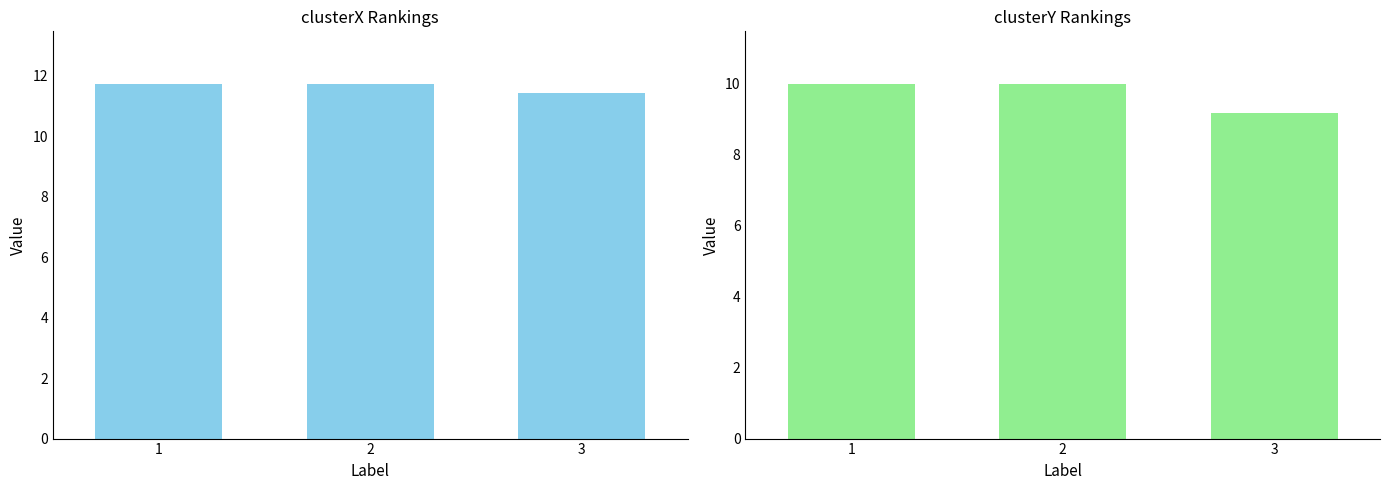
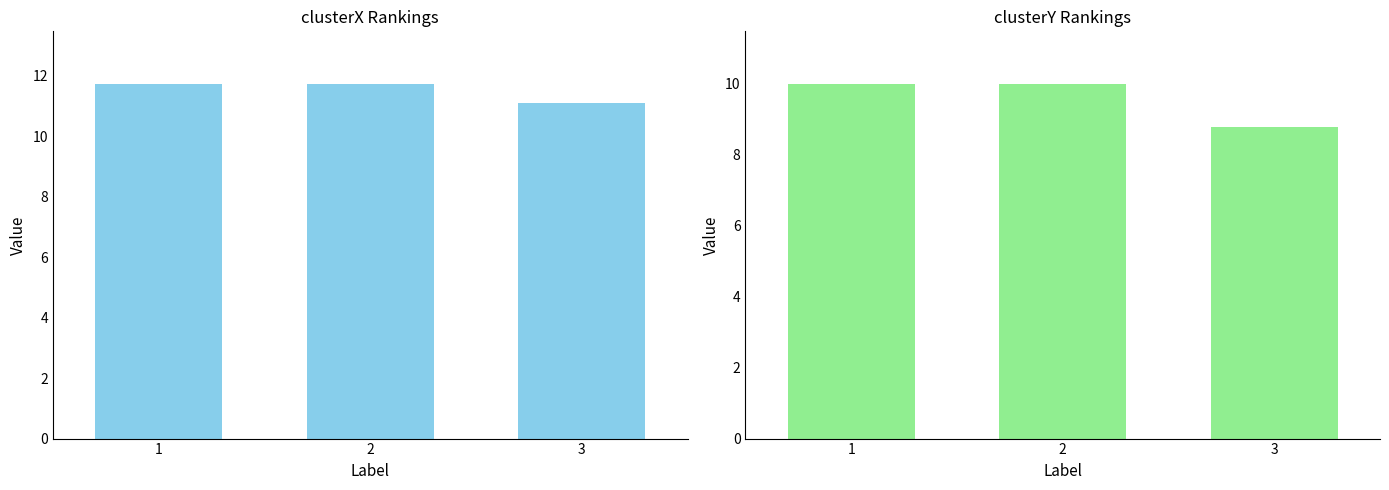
  {
    "clusterX Rankings": {
      "1": 11.7,
      "2": 11.7,
-     "3": 11.4
+     "3": 11.1
    },
    "clusterY Rankings": {
      "1": 10.0,
      "2": 10.0,
-     "3": 9.2
+     "3": 8.8
    }
  }
